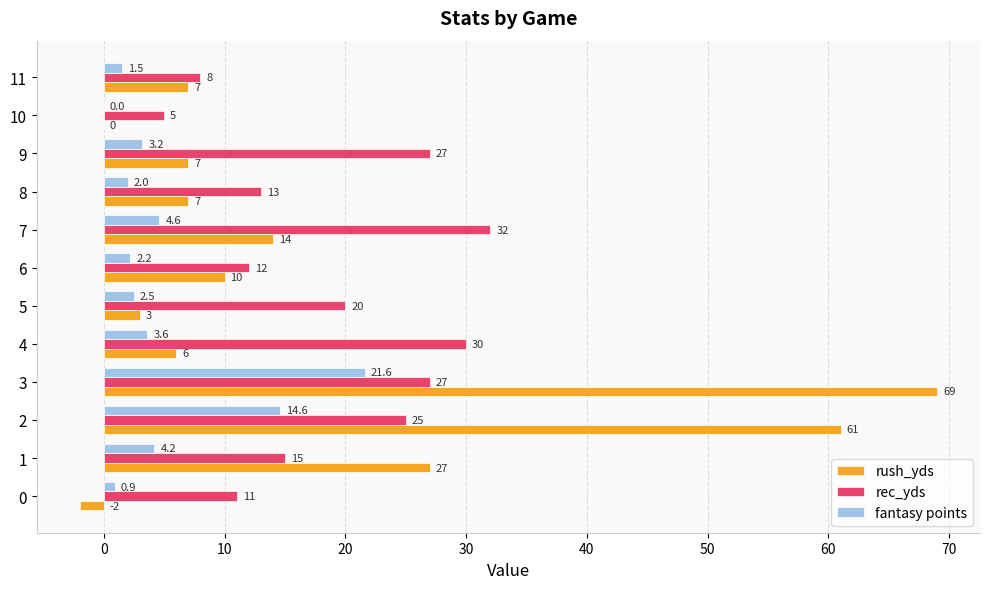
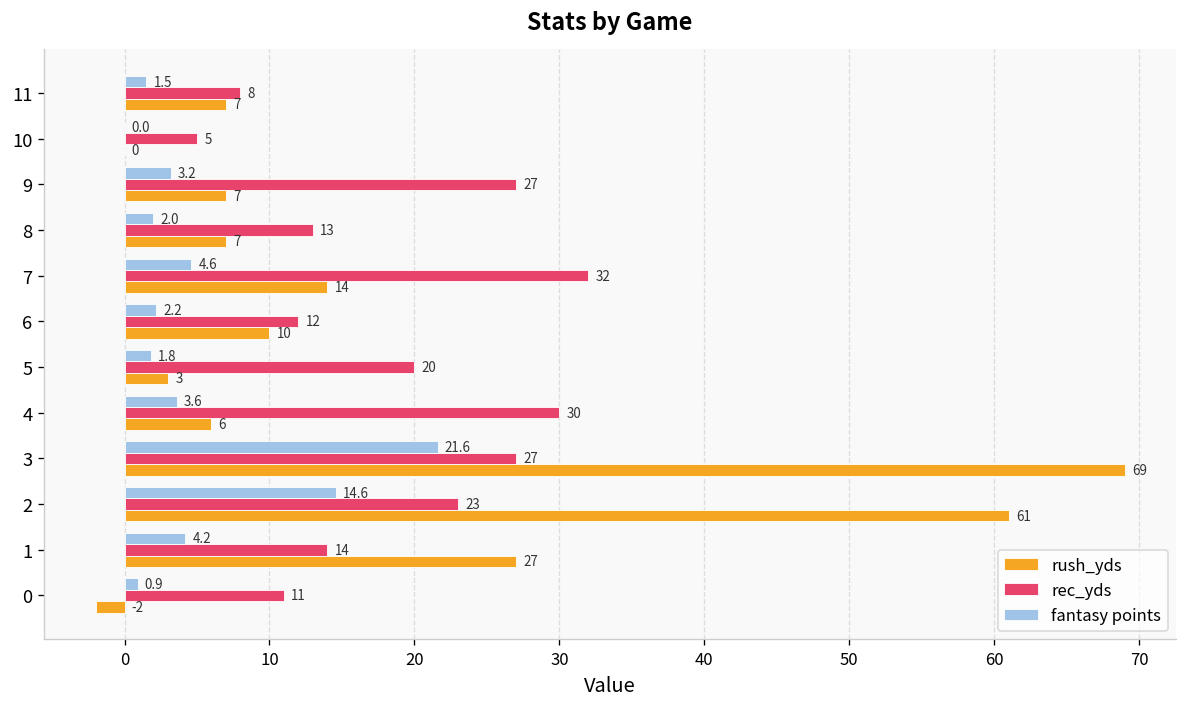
  {
    "rush_yds": {
      "11": 7,
      "10": 0,
      "9": 7,
      "8": 7,
      "7": 14,
      "6": 10,
      "5": 3,
      "4": 6,
      "3": 69,
      "2": 61,
      "1": 27
    },
    "rec_yds": {
      "11": 8,
      "10": 5,
      "9": 27,
      "8": 13,
      "7": 32,
      "6": 12,
      "5": 20,
      "4": 30,
      "3": 27,
-     "2": 25,
-     "1": 15,
+     "2": 23,
+     "1": 14,
      "0": 11
    },
    "fantasy points": {
      "11": 1.5,
      "10": 0.0,
      "9": 3.2,
      "8": 2.0,
      "7": 4.6,
      "6": 2.2,
-     "5": 2.5,
+     "5": 1.8,
      "4": 3.6,
      "3": 21.6,
      "2": 14.6,
      "1": 4.2,
      "0": 0.9
    }
  }
